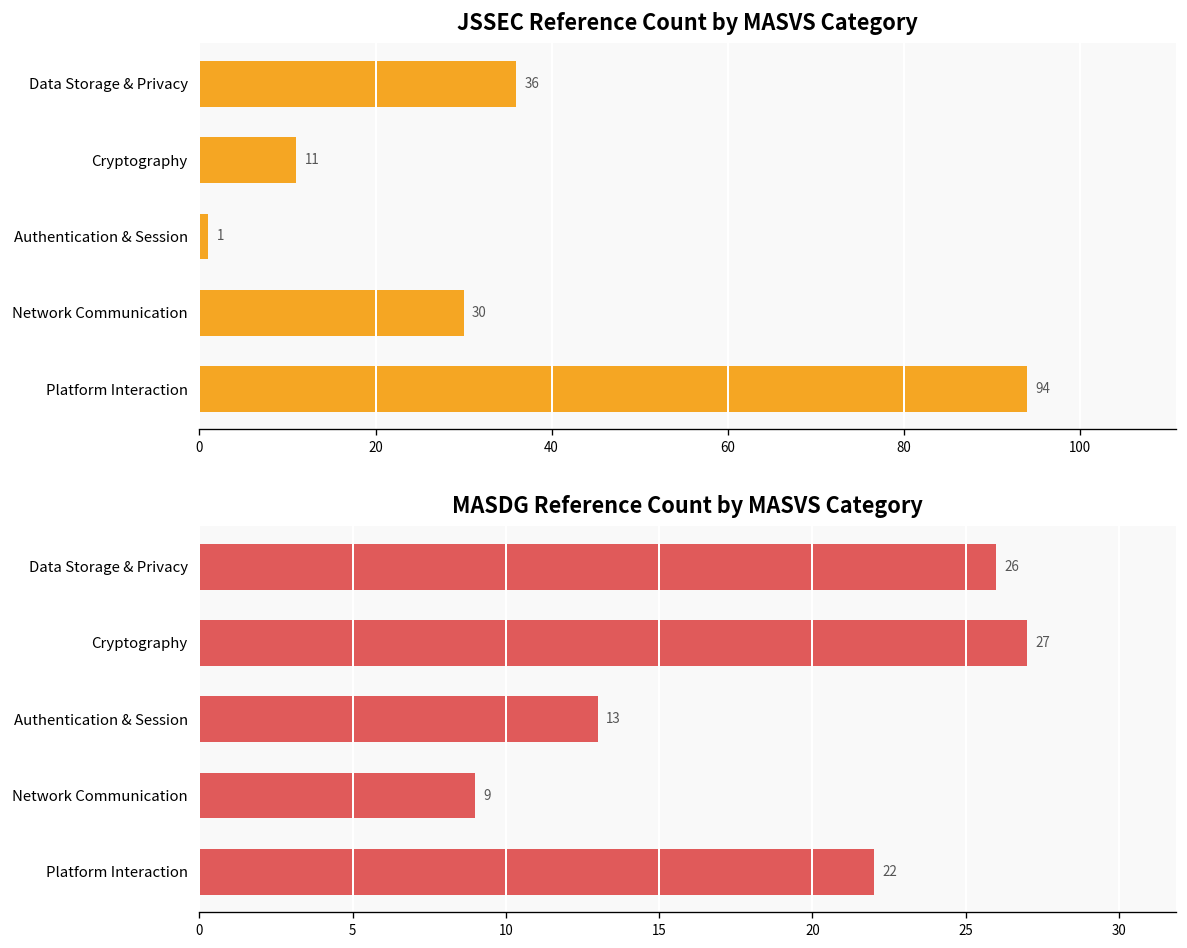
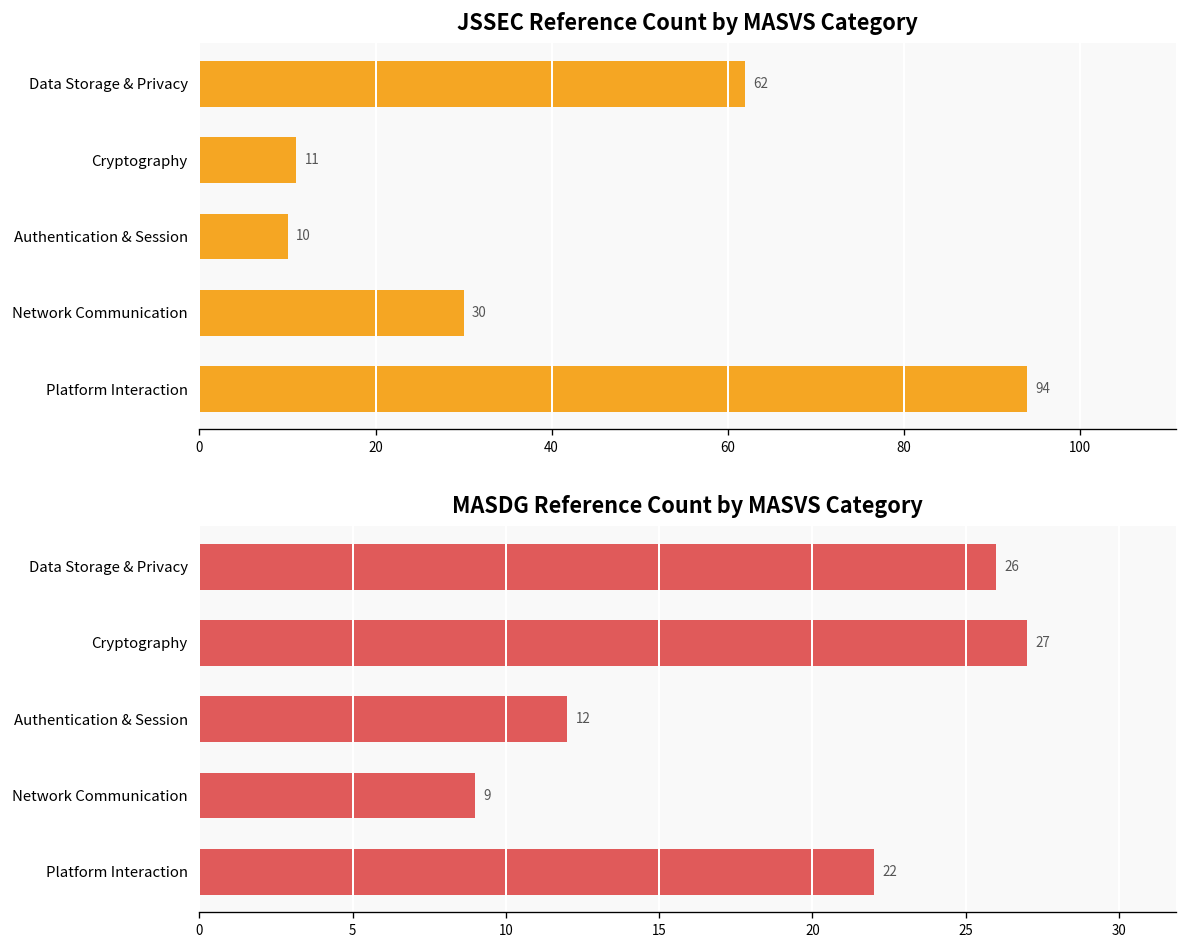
  {
    "JSSEC Reference Count by MASVS Category": {
-     "Data Storage & Privacy": 36,
+     "Data Storage & Privacy": 62,
      "Cryptography": 11,
-     "Authentication & Session": 1,
+     "Authentication & Session": 10,
      "Network Communication": 30,
      "Platform Interaction": 94
    },
    "MASDG Reference Count by MASVS Category": {
      "Data Storage & Privacy": 26,
      "Cryptography": 27,
-     "Authentication & Session": 13,
+     "Authentication & Session": 12,
      "Network Communication": 9,
      "Platform Interaction": 22
    }
  }
